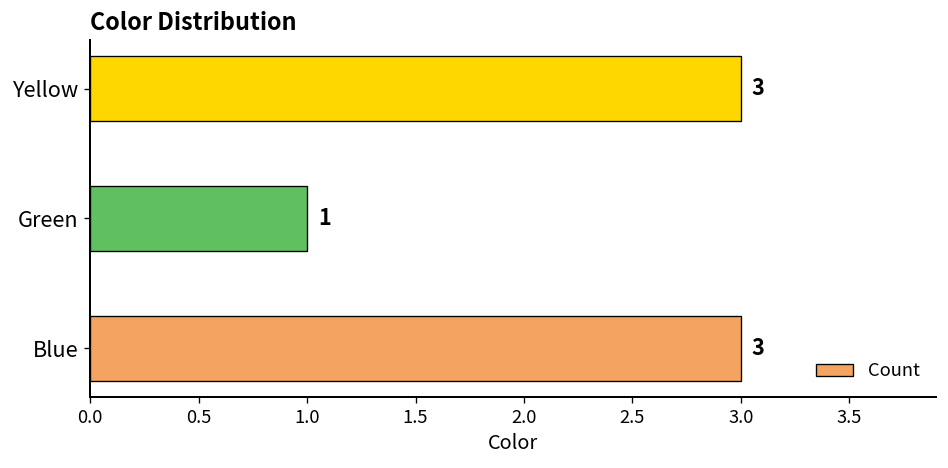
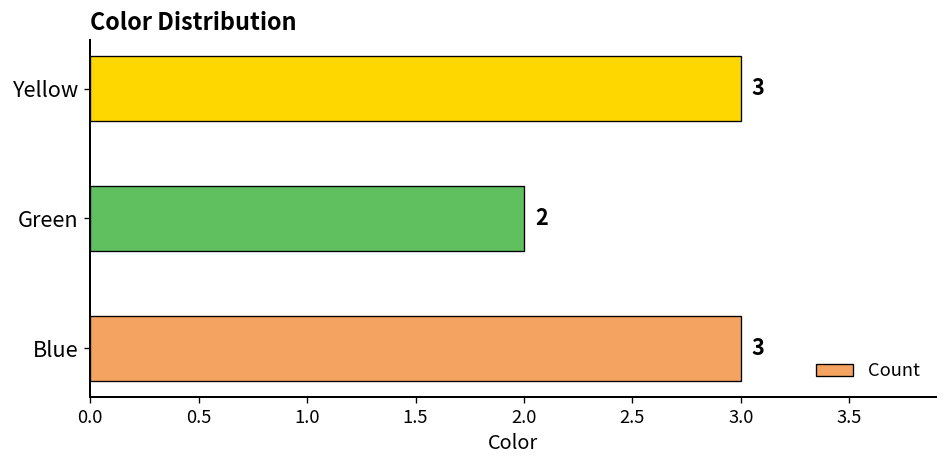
  {
    "Yellow": 3,
-   "Green": 1,
+   "Green": 2,
    "Blue": 3
  }
